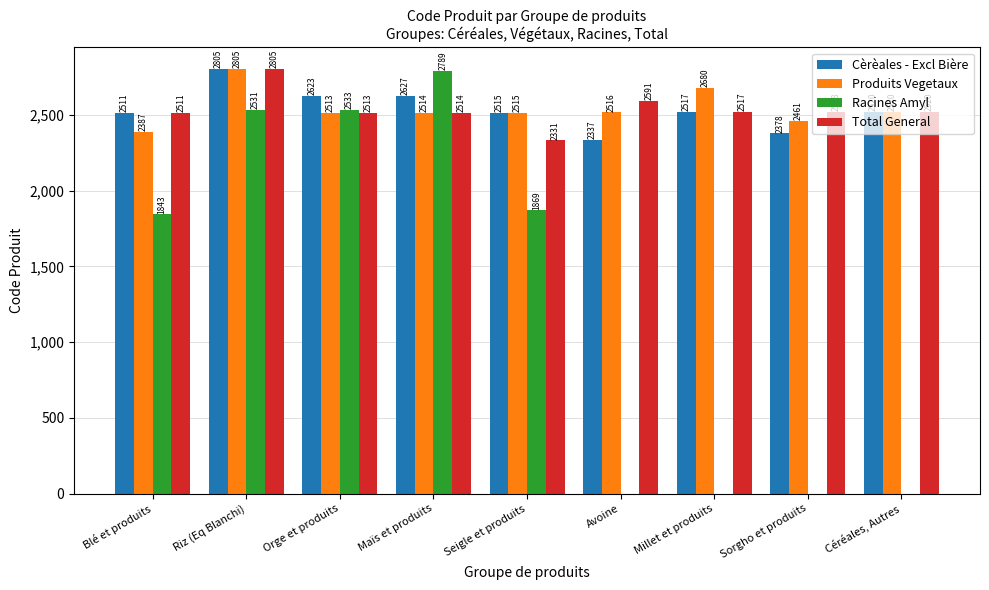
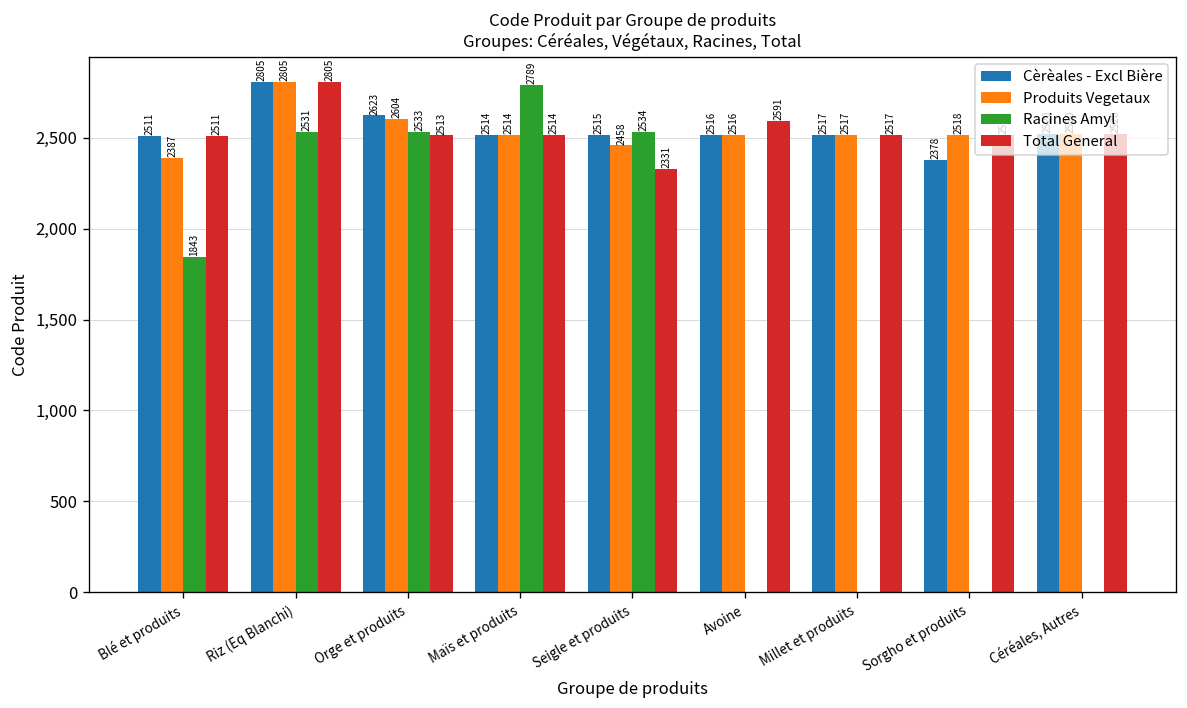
  {
    "Cèrèales - Excl Bière": {
      "Blé et produits": 2511,
      "Riz (Eq Blanchi)": 2805,
      "Orge et produits": 2623,
-     "Maïs et produits": 2627,
+     "Maïs et produits": 2514,
      "Seigle et produits": 2515,
-     "Avoine": 2337,
+     "Avoine": 2516,
      "Millet et produits": 2517,
      "Sorgho et produits": 2378
    },
    "Produits Vegetaux": {
      "Blé et produits": 2387,
      "Riz (Eq Blanchi)": 2805,
-     "Orge et produits": 2513,
+     "Orge et produits": 2604,
      "Maïs et produits": 2514,
-     "Seigle et produits": 2515,
+     "Seigle et produits": 2458,
      "Avoine": 2516,
-     "Millet et produits": 2680,
-     "Sorgho et produits": 2461
+     "Millet et produits": 2517,
+     "Sorgho et produits": 2518
    },
    "Racines Amyl": {
      "Blé et produits": 1843,
      "Riz (Eq Blanchi)": 2531,
      "Orge et produits": 2533,
      "Maïs et produits": 2789,
-     "Seigle et produits": 1869
+     "Seigle et produits": 2534
    },
    "Total General": {
      "Blé et produits": 2511,
      "Riz (Eq Blanchi)": 2805,
      "Orge et produits": 2513,
      "Maïs et produits": 2514,
      "Seigle et produits": 2331,
      "Avoine": 2591,
      "Millet et produits": 2517
    }
  }
